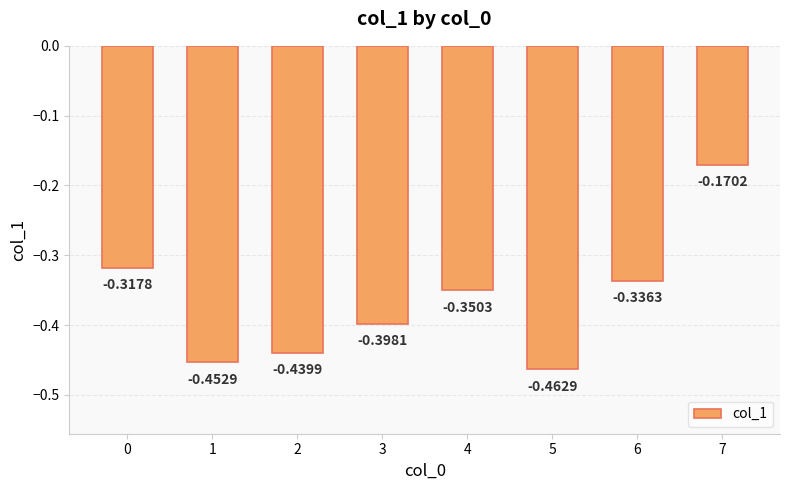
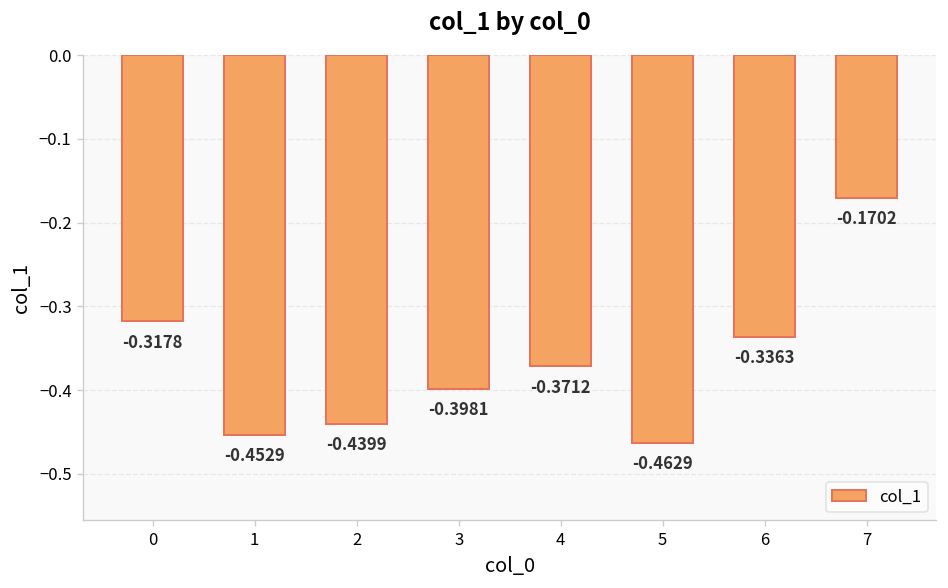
  {
    "0": -0.3178,
    "1": -0.4529,
    "2": -0.4399,
    "3": -0.3981,
-   "4": -0.3503,
+   "4": -0.3712,
    "5": -0.4629,
    "6": -0.3363,
    "7": -0.1702
  }
